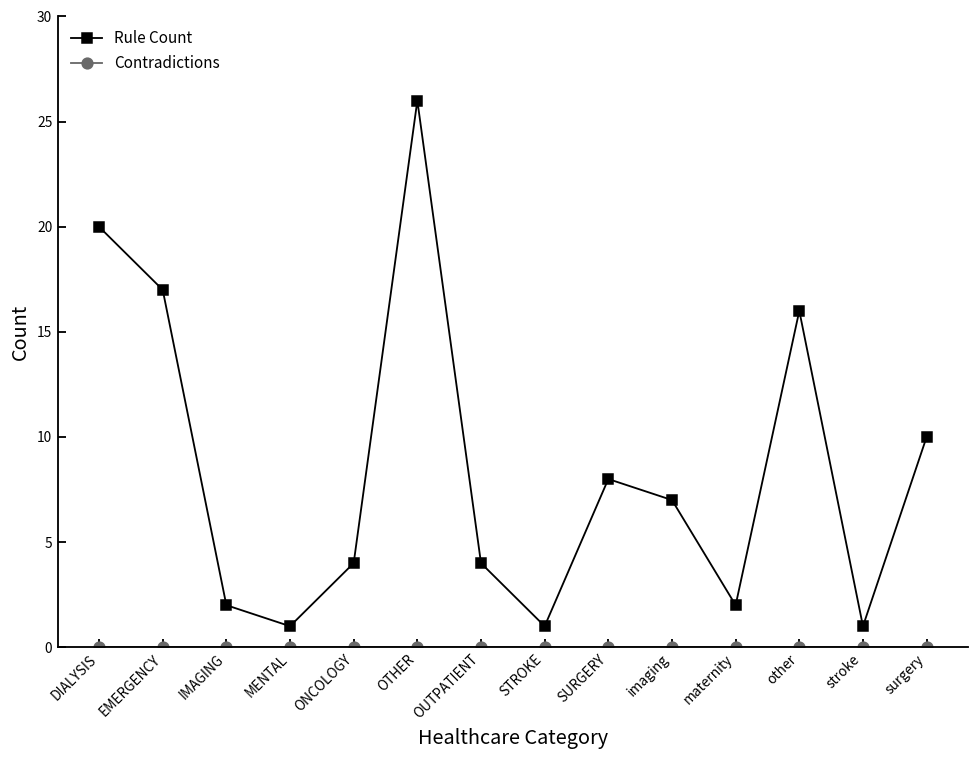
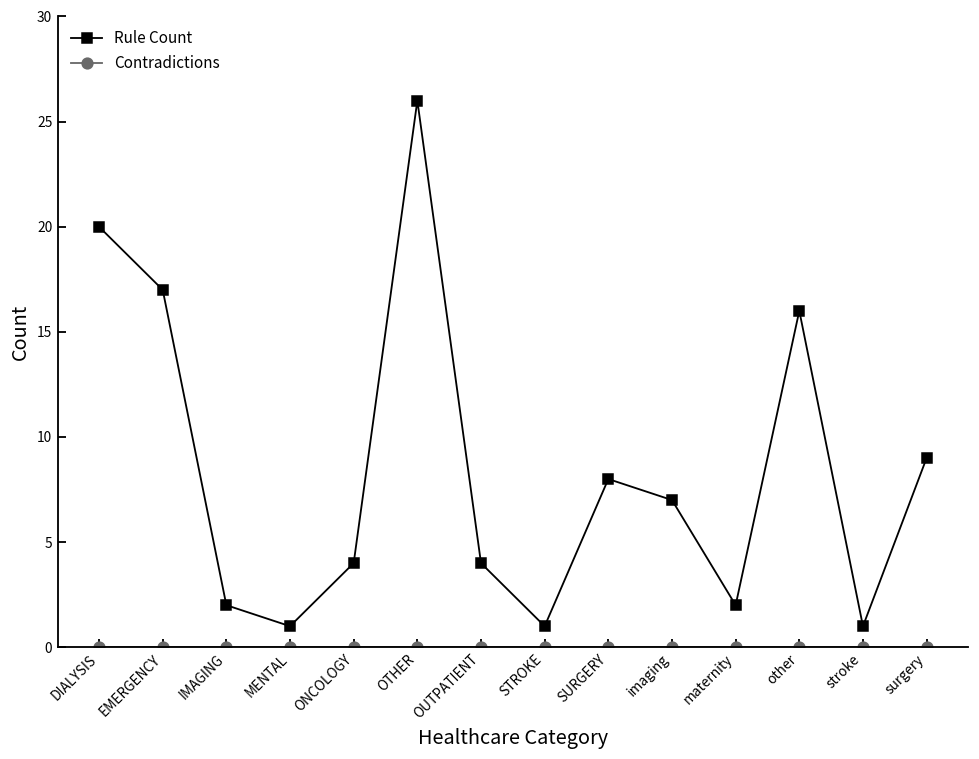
  {
    "Rule Count": {
      "DIALYSIS": 20,
      "EMERGENCY": 17,
      "IMAGING": 2,
      "MENTAL": 1,
      "ONCOLOGY": 4,
      "OTHER": 26,
      "OUTPATIENT": 4,
      "STROKE": 1,
      "SURGERY": 8,
      "imaging": 7,
      "maternity": 2,
      "other": 16,
      "stroke": 1,
-     "surgery": 10
+     "surgery": 9
    },
    "Contradictions": {
      "DIALYSIS": 0,
      "EMERGENCY": 0,
      "IMAGING": 0,
      "MENTAL": 0,
      "ONCOLOGY": 0,
      "OTHER": 0,
      "OUTPATIENT": 0,
      "STROKE": 0,
      "SURGERY": 0,
      "imaging": 0,
      "maternity": 0,
      "other": 0,
      "stroke": 0,
      "surgery": 0
    }
  }
